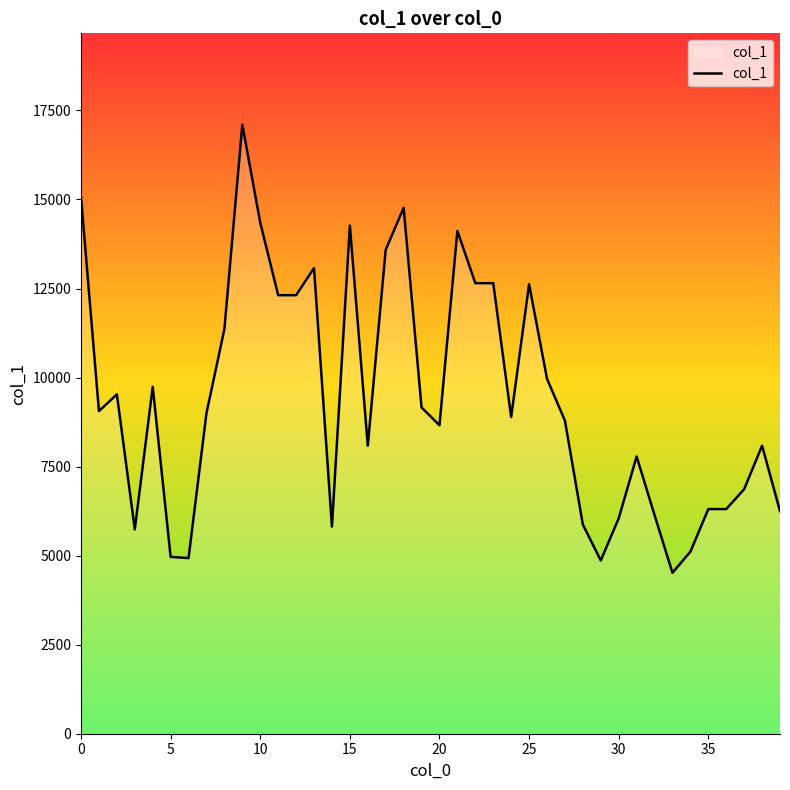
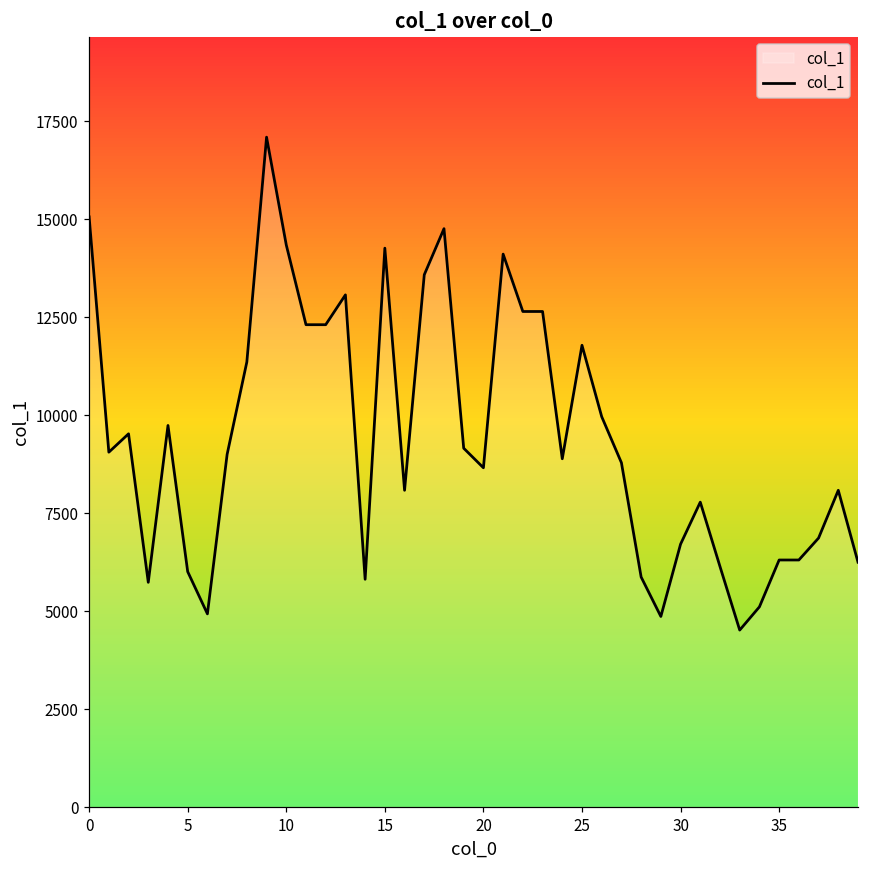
  {
    "0": 15100,
-   "5": 5000,
+   "5": 6000,
    "10": 14300,
    "15": 14300,
    "20": 8700,
-   "25": 12600,
-   "30": 6000,
+   "25": 11800,
+   "30": 6700,
    "35": 6300
  }
